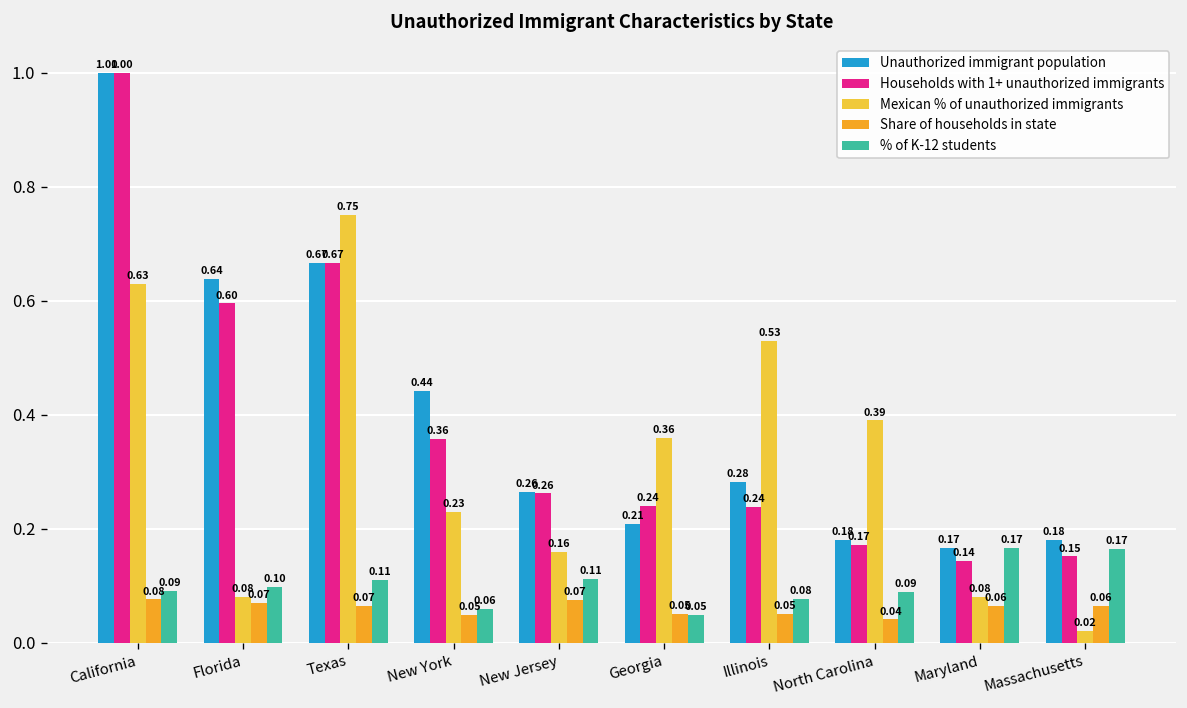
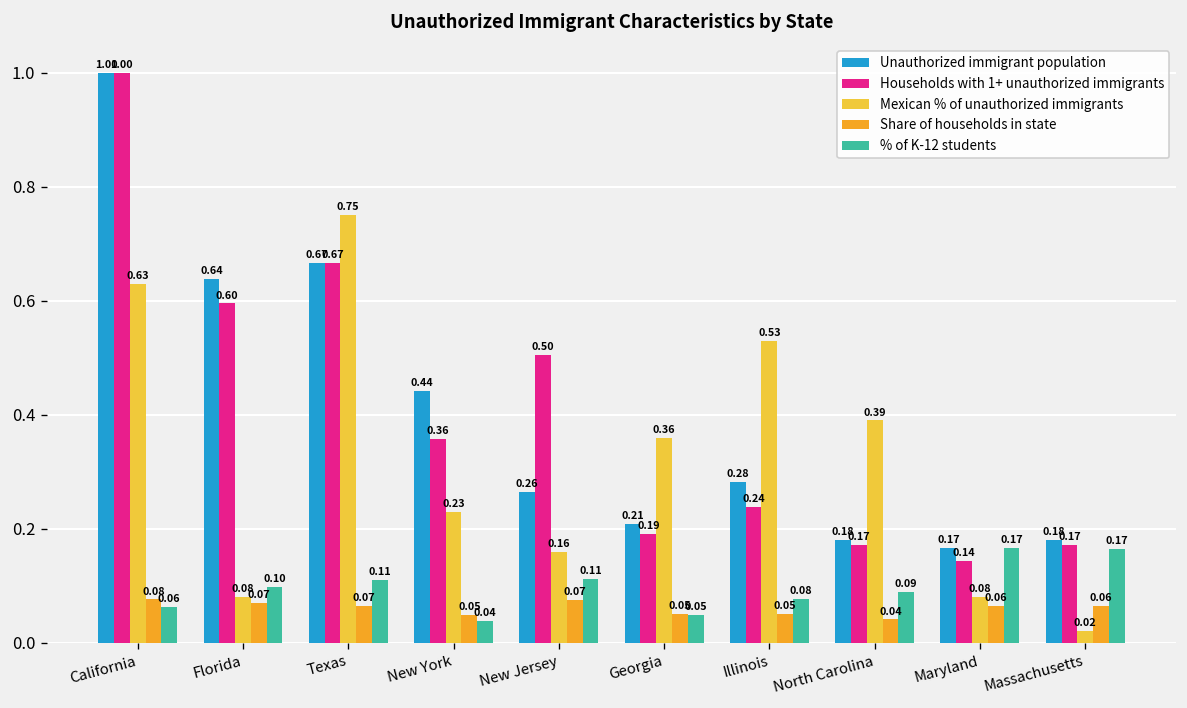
  {
    "Unauthorized immigrant population": {
      "Florida": 0.64,
      "New York": 0.44,
      "New Jersey": 0.26,
      "Georgia": 0.21,
      "Illinois": 0.28,
      "Maryland": 0.17
    },
    "Households with 1+ unauthorized immigrants": {
      "Florida": 0.60,
      "New York": 0.36,
-     "New Jersey": 0.26,
-     "Georgia": 0.24,
+     "New Jersey": 0.50,
+     "Georgia": 0.19,
      "Illinois": 0.24,
      "Maryland": 0.14,
-     "Massachusetts": 0.15
+     "Massachusetts": 0.17
    },
    "% of K-12 students": {
-     "California": 0.09,
+     "California": 0.06,
      "Florida": 0.10,
      "Texas": 0.11,
-     "New York": 0.06,
+     "New York": 0.04,
      "New Jersey": 0.11,
      "Illinois": 0.08,
      "North Carolina": 0.09,
      "Maryland": 0.17,
      "Massachusetts": 0.17
    }
  }
